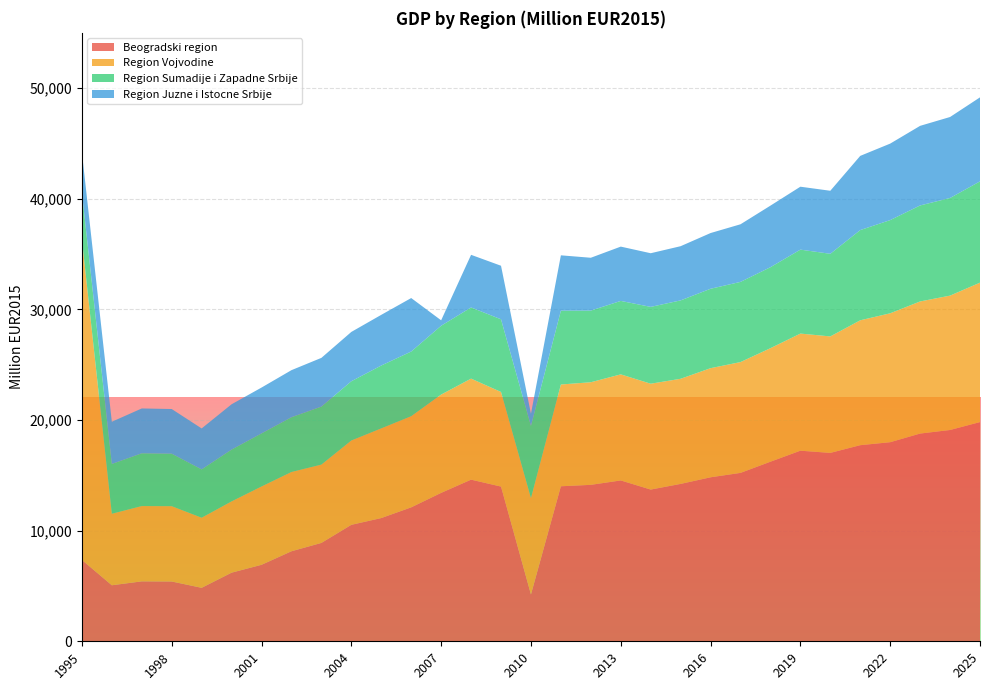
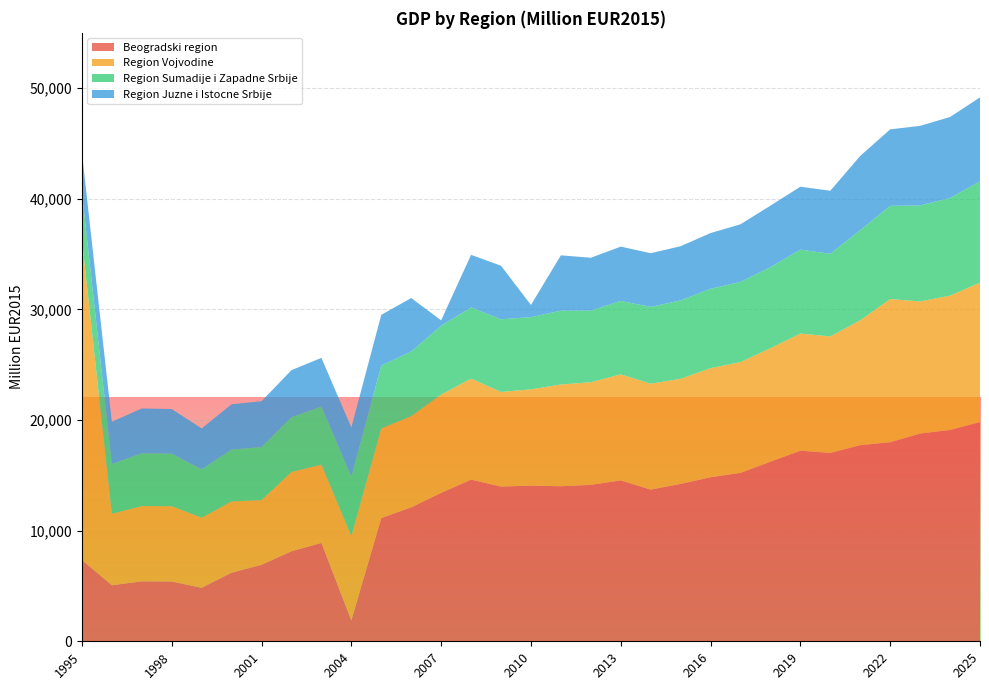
  {
    "Beogradski region": {
      "1995": "7,400",
      "1998": "5,400",
      "2001": "6,900",
-     "2004": "10,500",
+     "2004": "1,900",
      "2007": "13,400",
-     "2010": "4,200",
+     "2010": "14,100",
      "2013": "14,500",
      "2016": "14,800",
      "2019": "17,200",
      "2022": "18,000",
      "2025": "19,800"
    },
    "Region Vojvodine": {
      "1995": "29,000",
      "1998": "6,800",
-     "2001": "7,100",
+     "2001": "5,800",
      "2004": "7,600",
      "2007": "8,900",
      "2010": "8,700",
      "2013": "9,600",
      "2016": "9,900",
      "2019": "10,600",
-     "2022": "11,700",
+     "2022": "12,900",
      "2025": "12,600"
    },
    "Region Sumadije i Zapadne Srbije": {
      "1995": "4,300",
      "1998": "4,700",
      "2001": "4,800",
      "2004": "5,400",
      "2007": "6,200",
      "2010": "6,500",
      "2013": "6,600",
      "2016": "7,200",
      "2019": "7,600",
      "2022": "8,400",
      "2025": "9,200"
    },
    "Region Juzne i Istocne Srbije": {
      "1995": "3,600",
      "1998": "4,000",
      "2001": "4,100",
      "2004": "4,500",
      "2007": "500",
      "2010": "1,100",
      "2013": "4,900",
      "2016": "5,000",
      "2019": "5,700",
      "2022": "6,900",
      "2025": "7,600"
    }
  }
